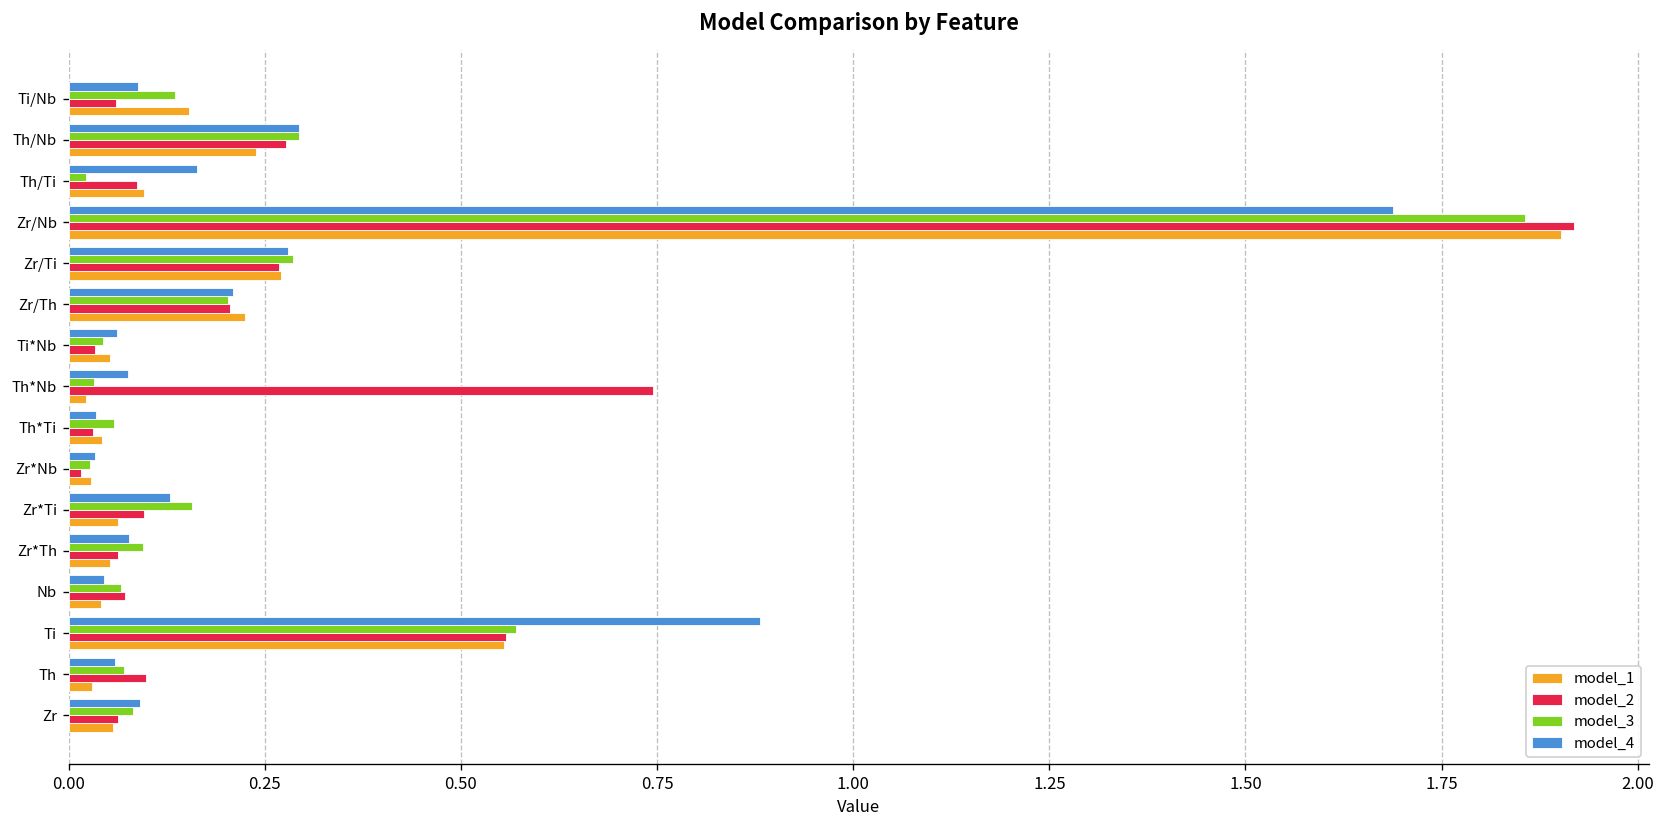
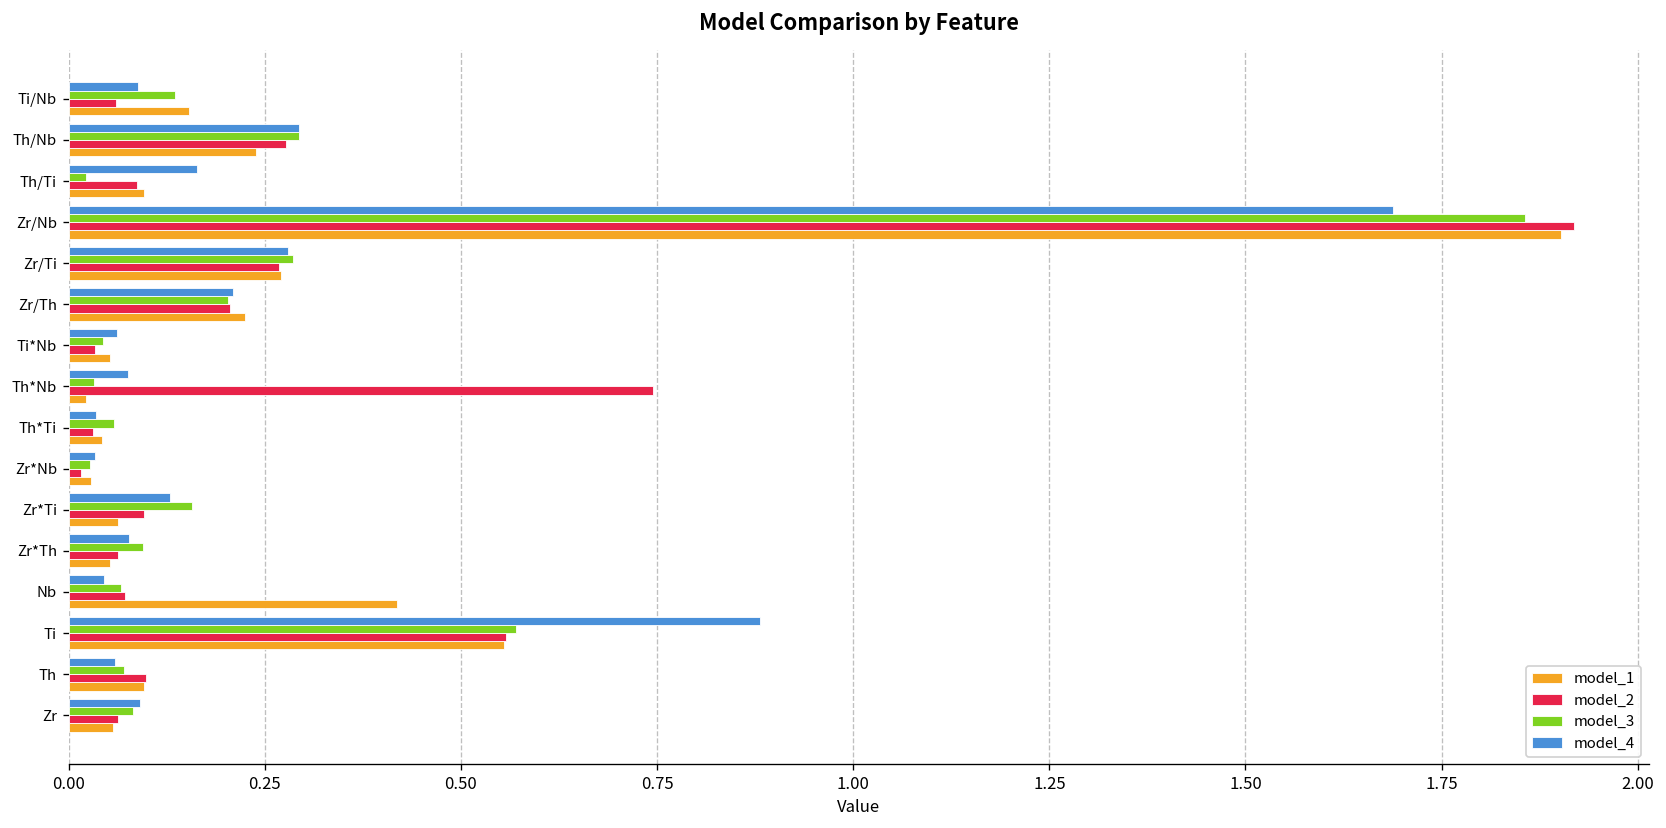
  {
    "model_1": {
      "Ti/Nb": 0.15,
      "Th/Nb": 0.24,
      "Th/Ti": 0.10,
      "Zr/Nb": 1.90,
      "Zr/Ti": 0.27,
      "Zr/Th": 0.23,
      "Ti*Nb": 0.05,
      "Th*Nb": 0.02,
      "Th*Ti": 0.04,
      "Zr*Nb": 0.03,
      "Zr*Ti": 0.06,
      "Zr*Th": 0.05,
-     "Nb": 0.04,
+     "Nb": 0.42,
      "Ti": 0.56,
-     "Th": 0.03,
+     "Th": 0.10,
      "Zr": 0.06
    },
    "model_2": {
      "Ti/Nb": 0.06,
      "Th/Nb": 0.28,
      "Th/Ti": 0.09,
      "Zr/Nb": 1.92,
      "Zr/Ti": 0.27,
      "Zr/Th": 0.21,
      "Ti*Nb": 0.03,
      "Th*Nb": 0.74,
      "Th*Ti": 0.03,
      "Zr*Nb": 0.02,
      "Zr*Ti": 0.10,
      "Zr*Th": 0.06,
      "Nb": 0.07,
      "Ti": 0.56,
      "Th": 0.10,
      "Zr": 0.06
    },
    "model_3": {
      "Ti/Nb": 0.14,
      "Th/Nb": 0.29,
      "Th/Ti": 0.02,
      "Zr/Nb": 1.86,
      "Zr/Ti": 0.29,
      "Zr/Th": 0.20,
      "Ti*Nb": 0.04,
      "Th*Nb": 0.03,
      "Th*Ti": 0.06,
      "Zr*Nb": 0.03,
      "Zr*Ti": 0.16,
      "Zr*Th": 0.09,
      "Nb": 0.07,
      "Ti": 0.57,
      "Th": 0.07,
      "Zr": 0.08
    },
    "model_4": {
      "Ti/Nb": 0.09,
      "Th/Nb": 0.29,
      "Th/Ti": 0.16,
      "Zr/Nb": 1.69,
      "Zr/Ti": 0.28,
      "Zr/Th": 0.21,
      "Ti*Nb": 0.06,
      "Th*Nb": 0.08,
      "Th*Ti": 0.03,
      "Zr*Nb": 0.03,
      "Zr*Ti": 0.13,
      "Zr*Th": 0.08,
      "Nb": 0.05,
      "Ti": 0.88,
      "Th": 0.06,
      "Zr": 0.09
    }
  }
